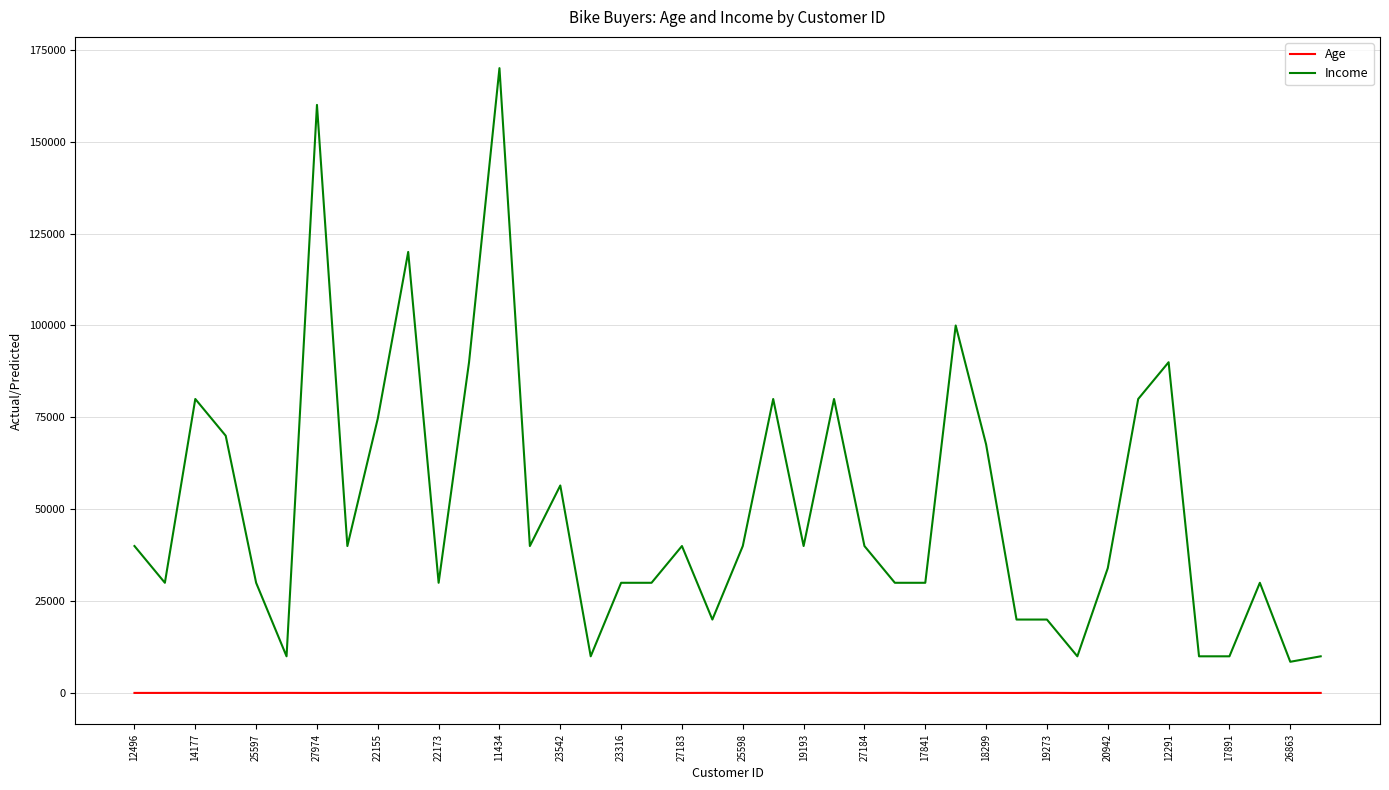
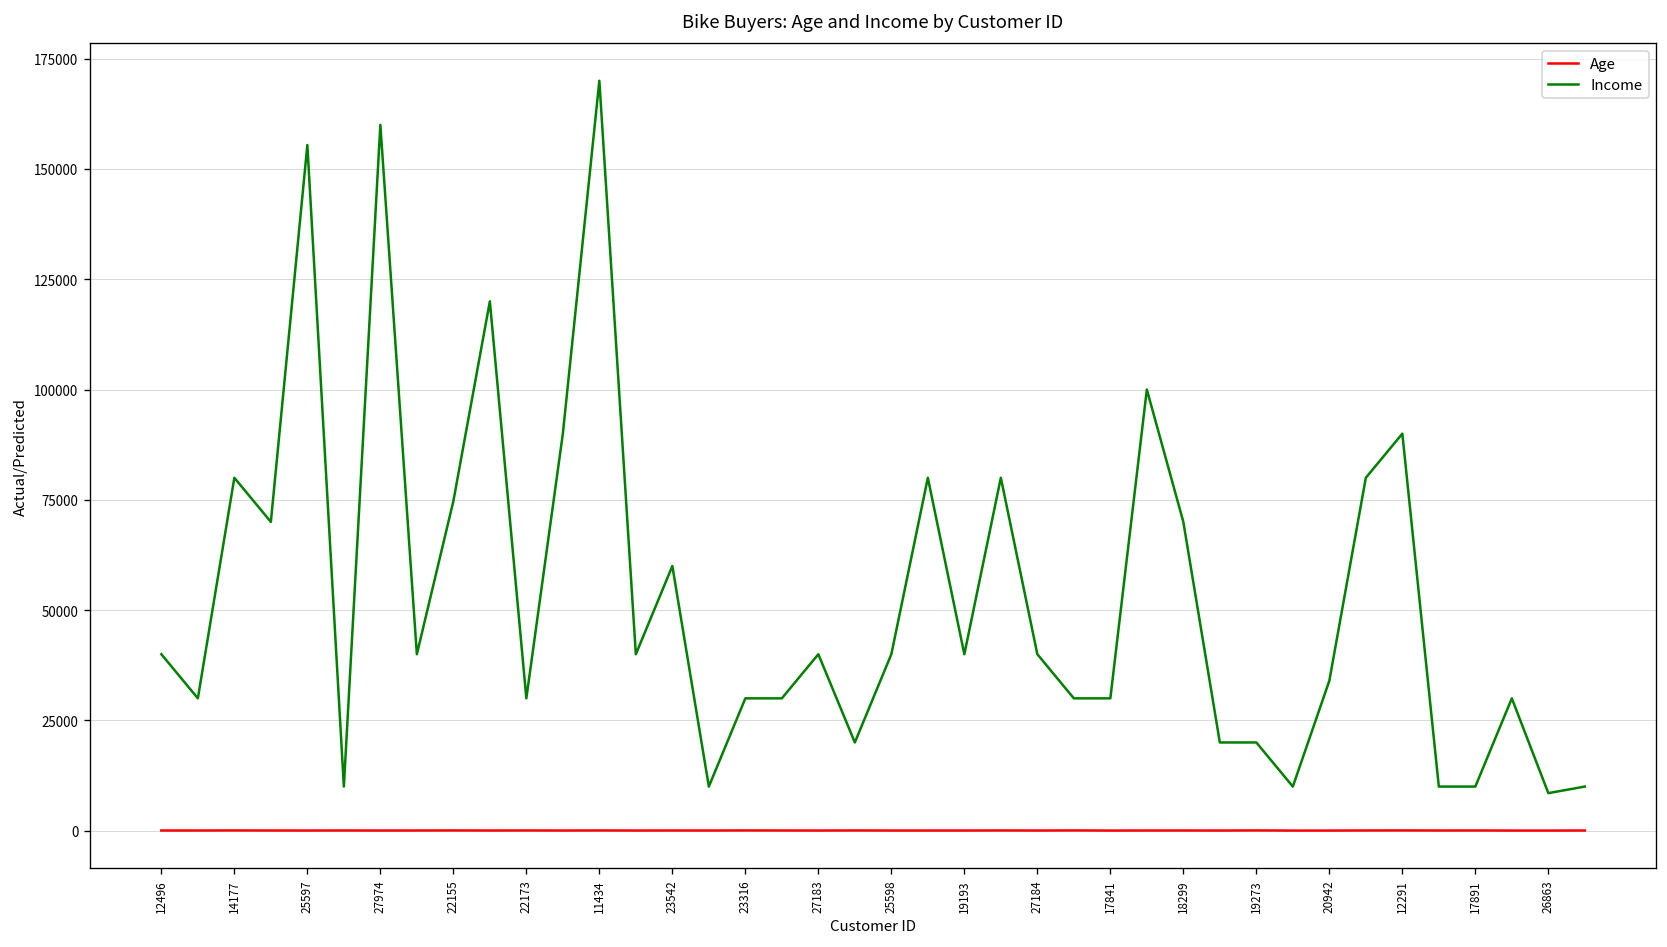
  {
    "Age": {
      "12496": 0,
      "14177": 0,
      "25597": 0,
      "27974": 0,
      "22155": 0,
      "22173": 0,
      "11434": 0,
      "23542": 0,
      "23316": 0,
      "27183": 0,
      "25598": 0,
      "19193": 0,
      "27184": 0,
      "17841": 0,
      "18299": 0,
      "19273": 0,
      "20942": 0,
      "12291": 0,
      "17891": 0,
      "26863": 0
    },
    "Income": {
      "12496": 40000,
      "14177": 80000,
-     "25597": 30000,
+     "25597": 155000,
      "27974": 160000,
      "22155": 75000,
      "22173": 30000,
      "11434": 170000,
-     "23542": 56000,
+     "23542": 60000,
      "23316": 30000,
      "27183": 40000,
      "25598": 40000,
      "19193": 40000,
      "27184": 40000,
      "17841": 30000,
-     "18299": 68000,
+     "18299": 70000,
      "19273": 20000,
      "20942": 34000,
      "12291": 90000,
      "17891": 10000,
      "26863": 9000
    }
  }
